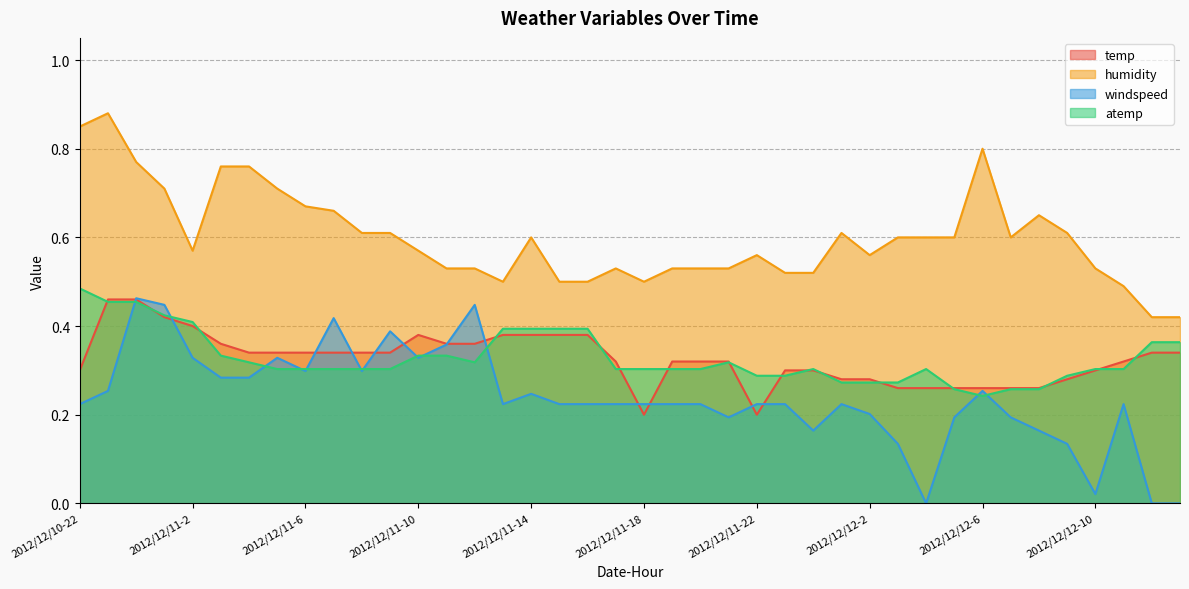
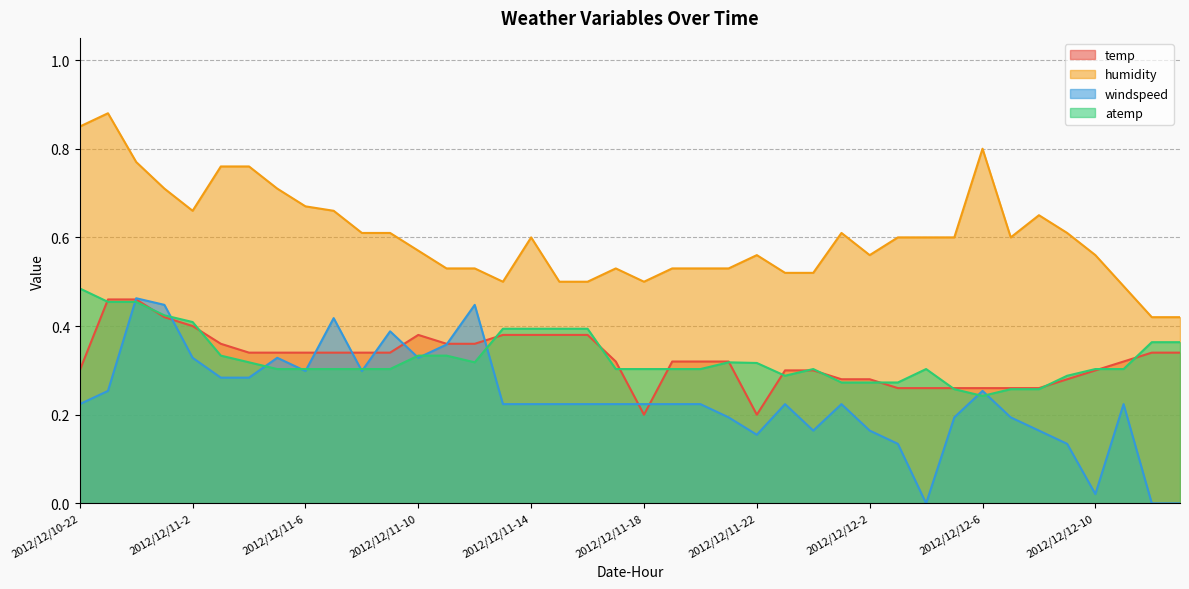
  {
    "temp": {
      "2012/12/10-22": 0.30,
      "2012/12/11-2": 0.40,
      "2012/12/11-6": 0.34,
      "2012/12/11-10": 0.38,
      "2012/12/11-14": 0.38,
      "2012/12/11-18": 0.20,
      "2012/12/11-22": 0.20,
      "2012/12/12-2": 0.28,
      "2012/12/12-6": 0.26
    },
    "humidity": {
      "2012/12/10-22": 0.85,
-     "2012/12/11-2": 0.57,
+     "2012/12/11-2": 0.66,
      "2012/12/11-6": 0.67,
      "2012/12/11-10": 0.57,
      "2012/12/11-14": 0.60,
      "2012/12/11-18": 0.50,
      "2012/12/11-22": 0.56,
      "2012/12/12-2": 0.56,
      "2012/12/12-6": 0.80,
-     "2012/12/12-10": 0.53
+     "2012/12/12-10": 0.56
    },
    "windspeed": {
      "2012/12/10-22": 0.22,
      "2012/12/11-2": 0.33,
-     "2012/12/11-14": 0.25,
+     "2012/12/11-14": 0.22,
      "2012/12/11-18": 0.22,
-     "2012/12/11-22": 0.22,
-     "2012/12/12-2": 0.20,
+     "2012/12/11-22": 0.15,
+     "2012/12/12-2": 0.16,
      "2012/12/12-6": 0.25,
      "2012/12/12-10": 0.02
    },
    "atemp": {
      "2012/12/10-22": 0.48,
      "2012/12/11-2": 0.41,
      "2012/12/11-14": 0.39,
      "2012/12/11-18": 0.30,
-     "2012/12/11-22": 0.29,
+     "2012/12/11-22": 0.32,
      "2012/12/12-2": 0.27,
      "2012/12/12-6": 0.24
    }
  }
